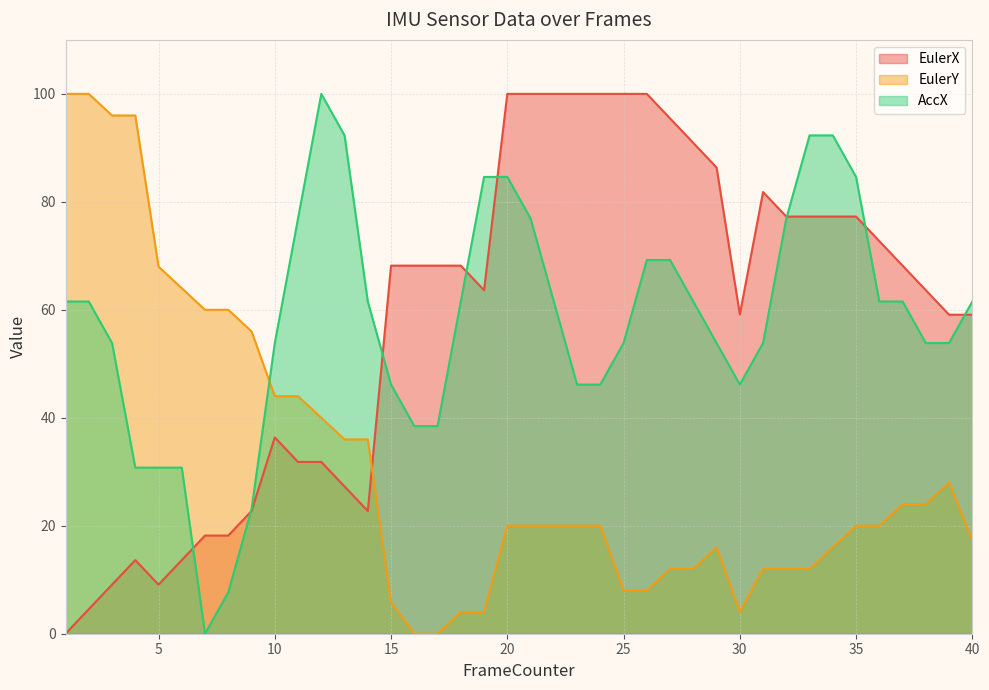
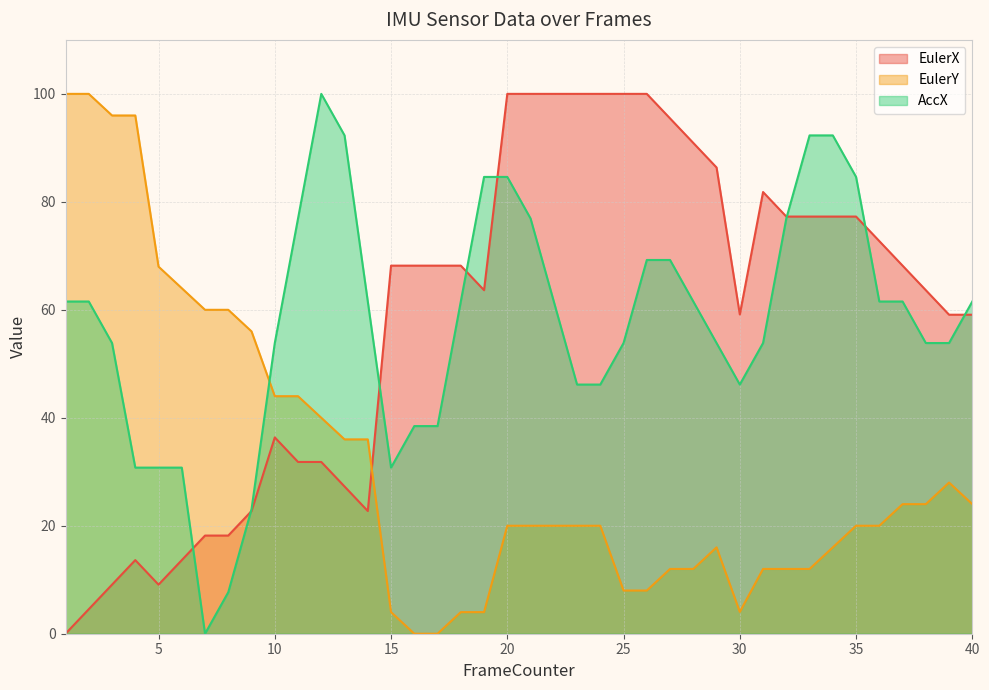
  {
    "EulerX": {
      "5": 9,
      "10": 36,
      "15": 68,
      "20": 100,
      "25": 100,
      "30": 59,
      "35": 77,
      "40": 59
    },
    "EulerY": {
      "5": 68,
      "10": 44,
-     "15": 6,
+     "15": 4,
      "20": 20,
      "25": 8,
      "30": 4,
      "35": 20,
-     "40": 17
+     "40": 24
    },
    "AccX": {
      "5": 31,
      "10": 54,
-     "15": 46,
+     "15": 31,
      "20": 85,
      "25": 54,
      "30": 46,
      "35": 85,
      "40": 62
    }
  }
